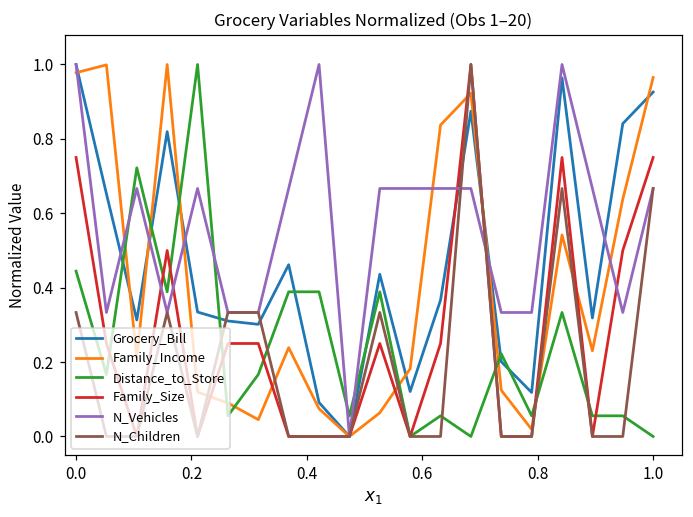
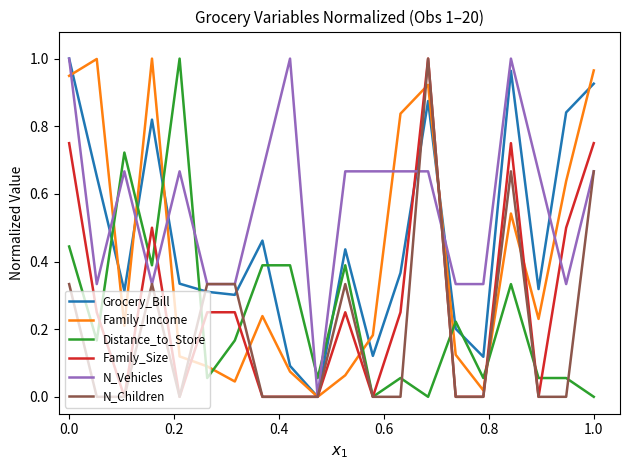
  {
    "Grocery_Bill": {
      "1.0": 0.93
    },
    "Family_Income": {
-     "0.0": 0.98,
+     "0.0": 0.95,
      "1.0": 0.97
    },
    "Distance_to_Store": {
      "0.0": 0.44,
      "1.0": 0.00
    },
    "Family_Size": {
      "0.0": 0.75,
      "1.0": 0.75
    },
    "N_Children": {
      "0.0": 0.33
    }
  }
